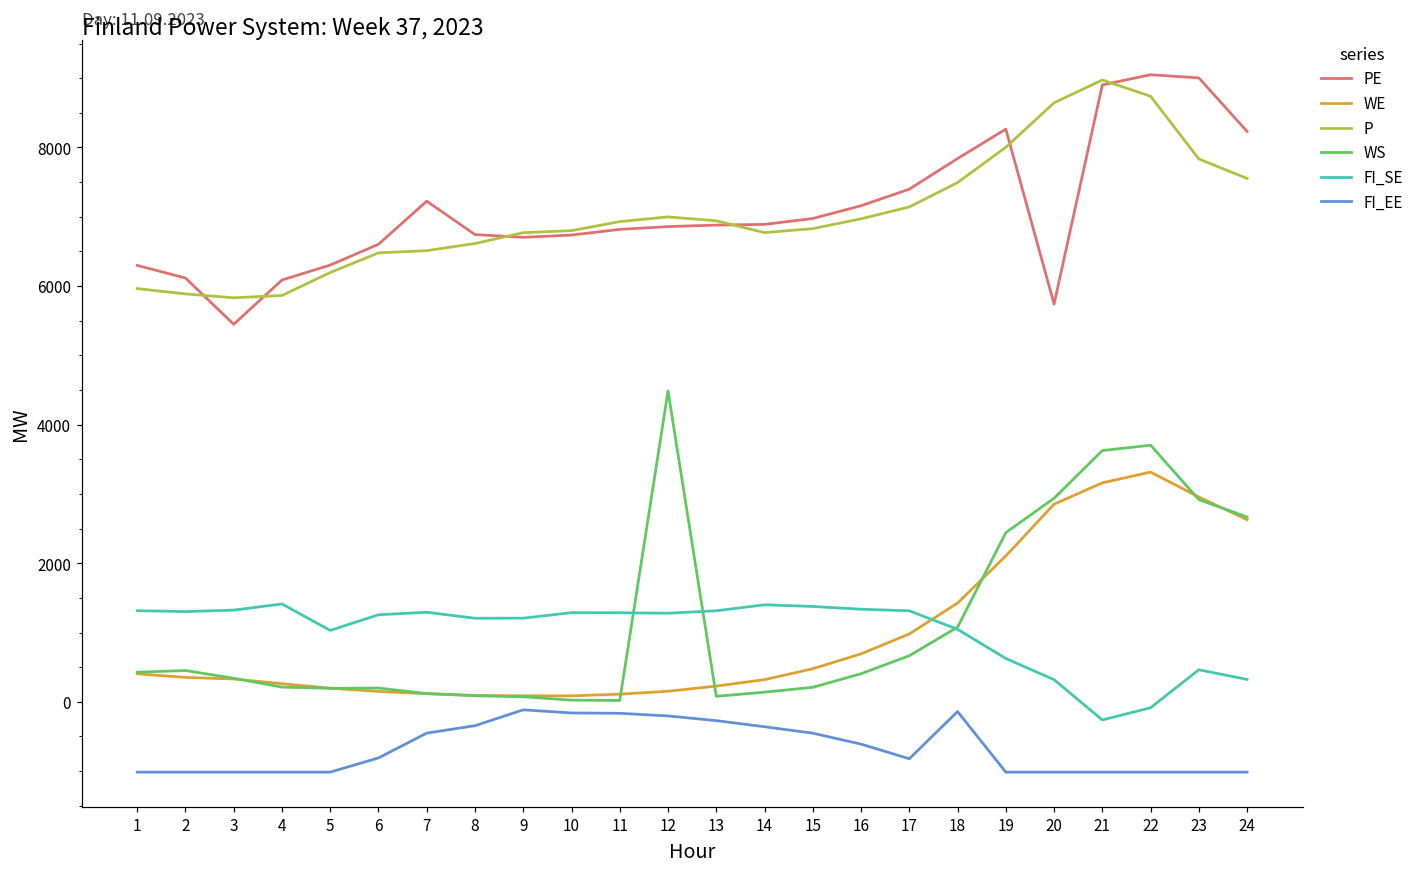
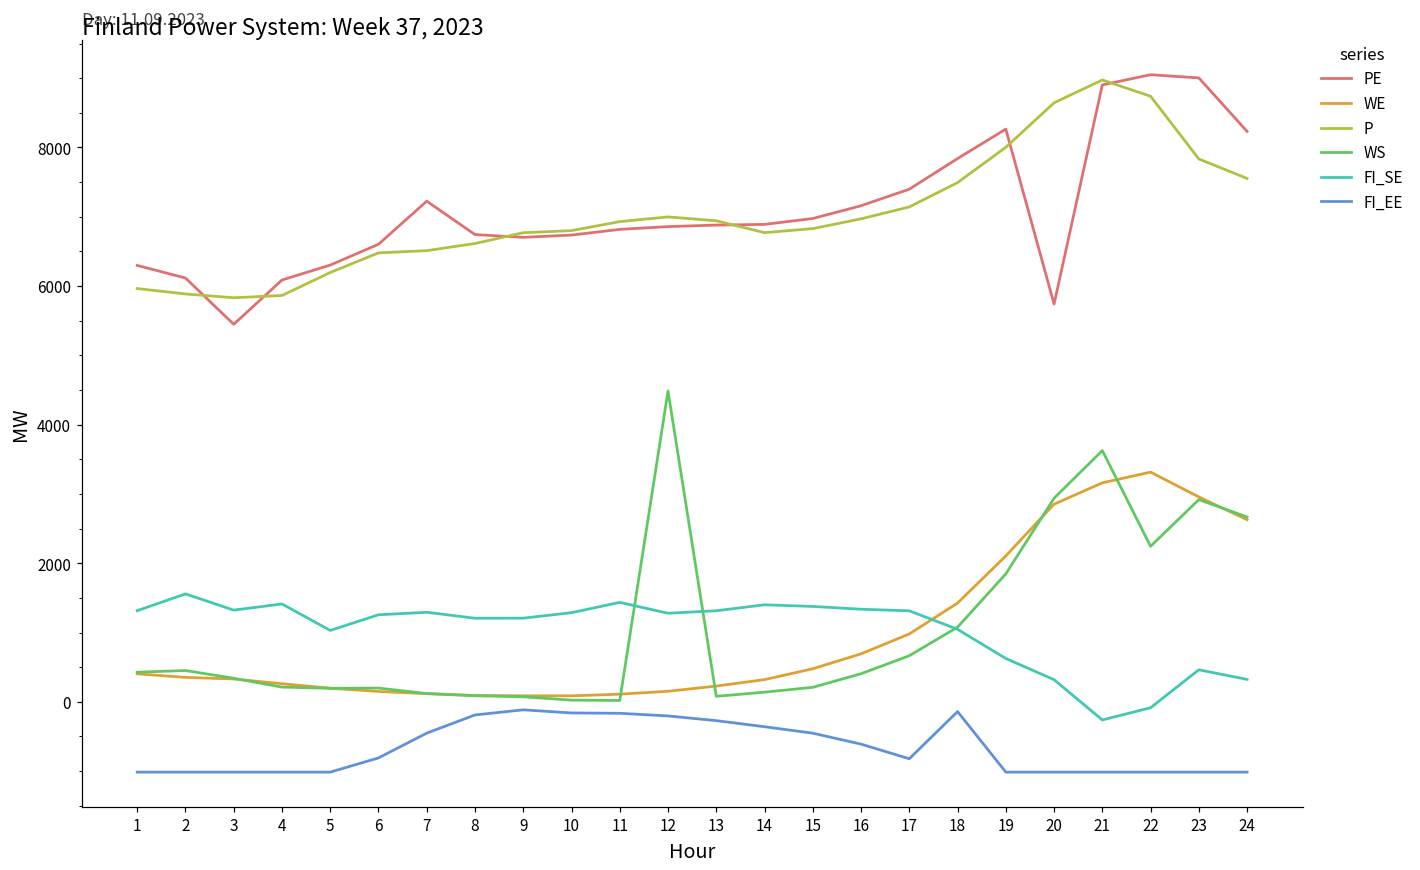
  {
    "PE": {
      "1": 6300,
      "2": 6100,
      "3": 5400,
      "4": 6100,
      "5": 6300,
      "6": 6600,
      "7": 7200,
      "8": 6700,
      "9": 6700,
      "10": 6700,
      "11": 6800,
      "12": 6900,
      "13": 6900,
      "14": 6900,
      "15": 7000,
      "16": 7200,
      "17": 7400,
      "18": 7800,
      "19": 8300,
      "20": 5700,
      "21": 8900,
      "22": 9100,
      "23": 9000,
      "24": 8200
    },
    "WS": {
      "2": 500,
      "4": 200,
      "6": 200,
      "10": 0,
      "11": 0,
      "12": 4500,
      "13": 100,
      "14": 100,
      "15": 200,
      "16": 400,
      "17": 700,
-     "19": 2400,
+     "19": 1800,
      "20": 2900,
      "21": 3600,
-     "22": 3700
+     "22": 2200
    },
    "FI_SE": {
      "1": 1300,
-     "2": 1300,
+     "2": 1600,
      "3": 1300,
      "4": 1400,
      "5": 1000,
      "6": 1300,
      "7": 1300,
      "8": 1200,
      "9": 1200,
      "10": 1300,
-     "11": 1300,
+     "11": 1400,
      "12": 1300,
      "13": 1300,
      "14": 1400,
      "15": 1400,
      "16": 1300,
      "17": 1300,
      "19": 600,
      "20": 300,
      "21": -300,
      "22": -100,
      "23": 500,
      "24": 300
    },
    "FI_EE": {
      "1": -1000,
      "2": -1000,
      "3": -1000,
      "4": -1000,
      "5": -1000,
      "6": -800,
      "7": -500,
-     "8": -300,
+     "8": -200,
      "9": -100,
      "10": -200,
      "11": -200,
      "12": -200,
      "13": -300,
      "14": -400,
      "15": -500,
      "16": -600,
      "17": -800,
      "18": -100,
      "19": -1000,
      "20": -1000,
      "21": -1000,
      "22": -1000,
      "23": -1000,
      "24": -1000
    }
  }
